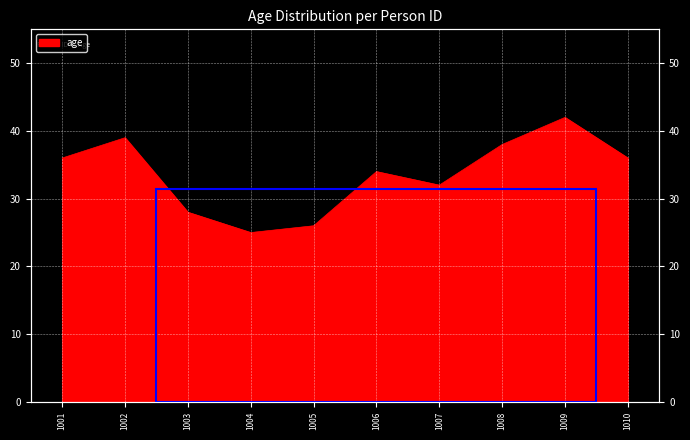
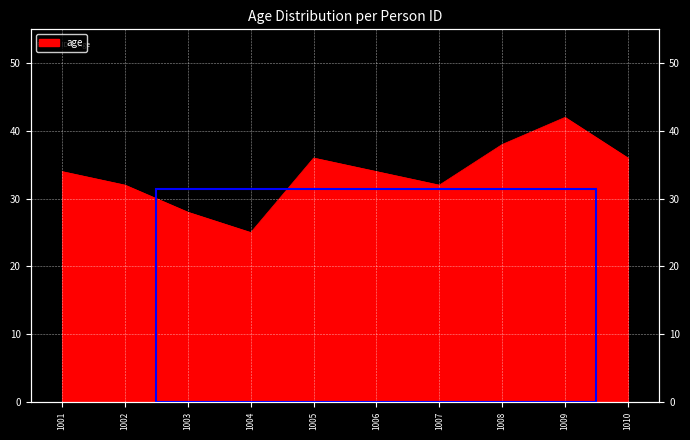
  {
-   "1001": 36,
-   "1002": 39,
+   "1001": 34,
+   "1002": 32,
    "1003": 28,
    "1004": 25,
-   "1005": 26,
+   "1005": 36,
    "1006": 34,
    "1007": 32,
    "1008": 38,
    "1009": 42,
    "1010": 36
  }
